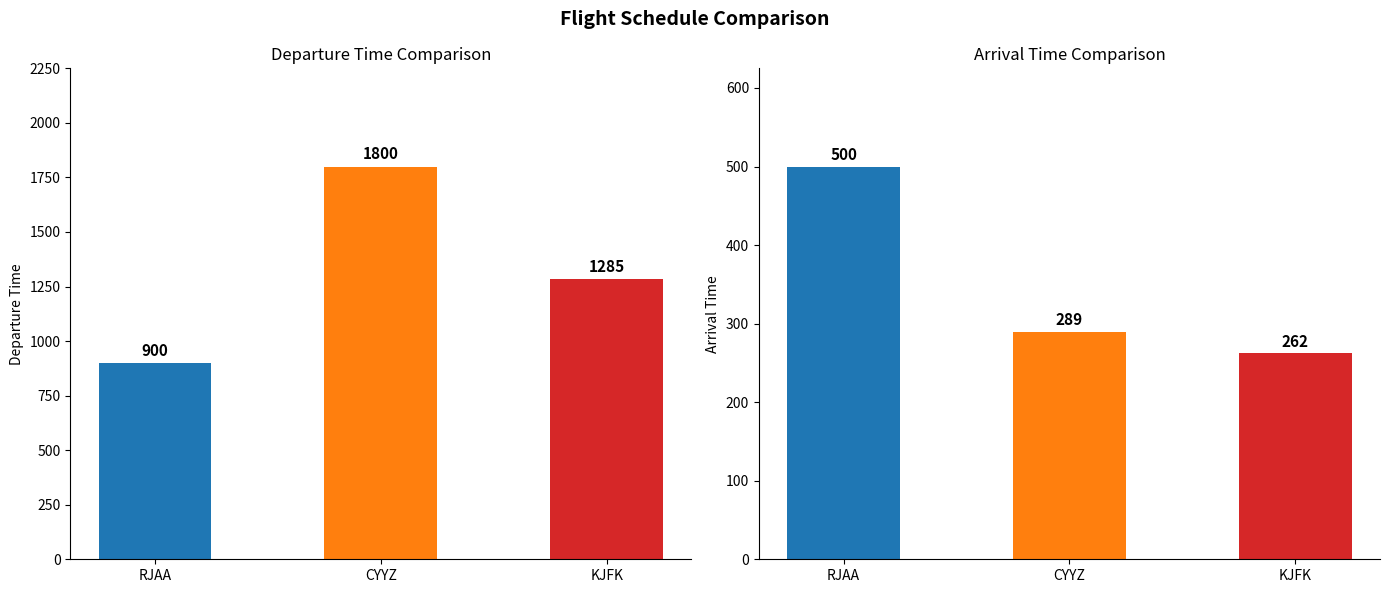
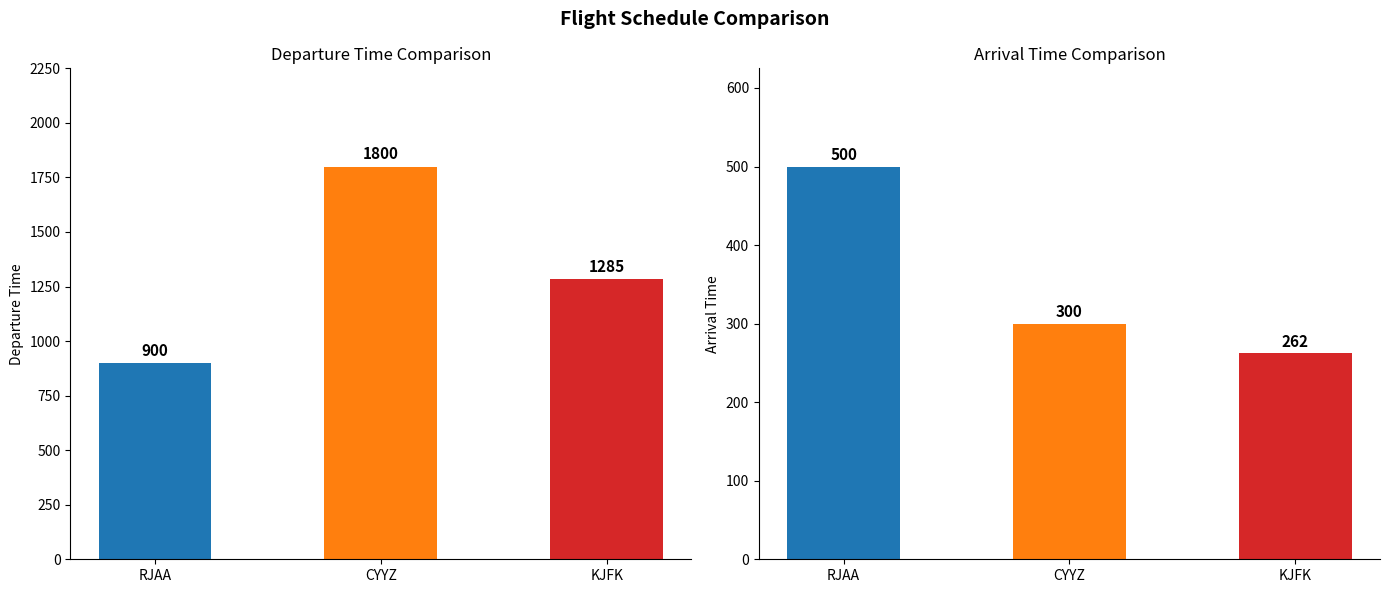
  {
    "Departure Time Comparison": {
      "RJAA": 900,
      "CYYZ": 1800,
      "KJFK": 1285
    },
    "Arrival Time Comparison": {
      "RJAA": 500,
-     "CYYZ": 289,
+     "CYYZ": 300,
      "KJFK": 262
    }
  }
